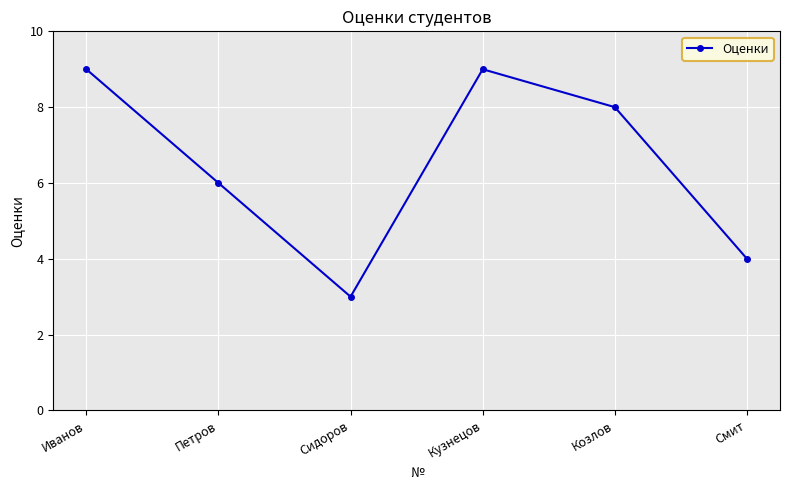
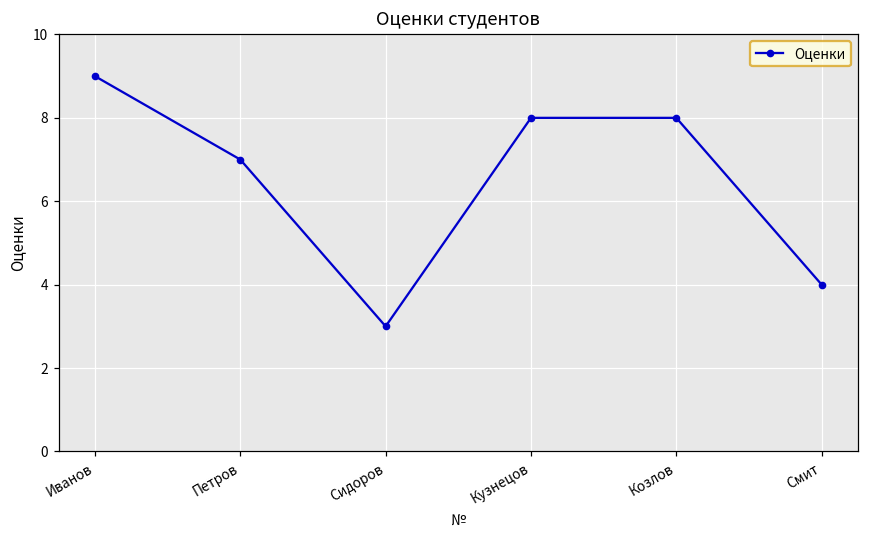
  {
    "Иванов": 9,
-   "Петров": 6,
+   "Петров": 7,
    "Сидоров": 3,
-   "Кузнецов": 9,
+   "Кузнецов": 8,
    "Козлов": 8,
    "Смит": 4
  }
